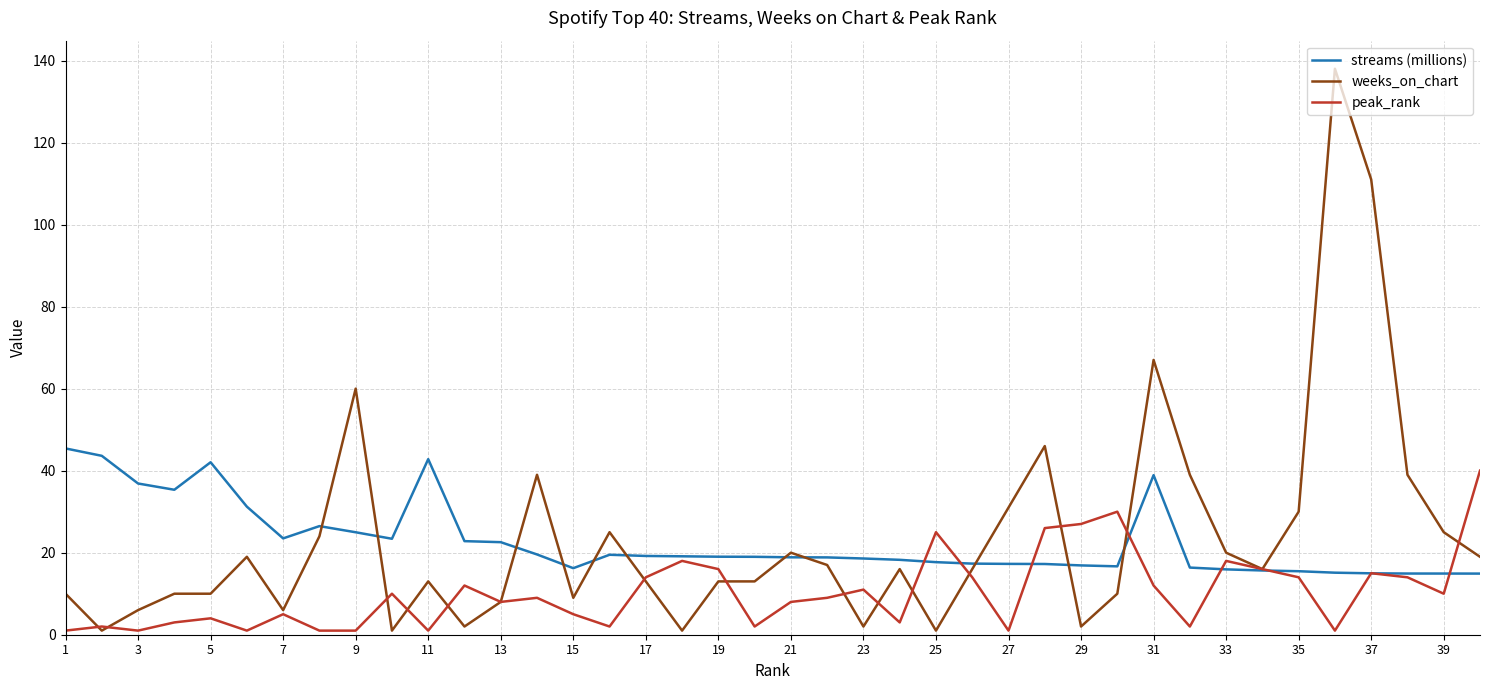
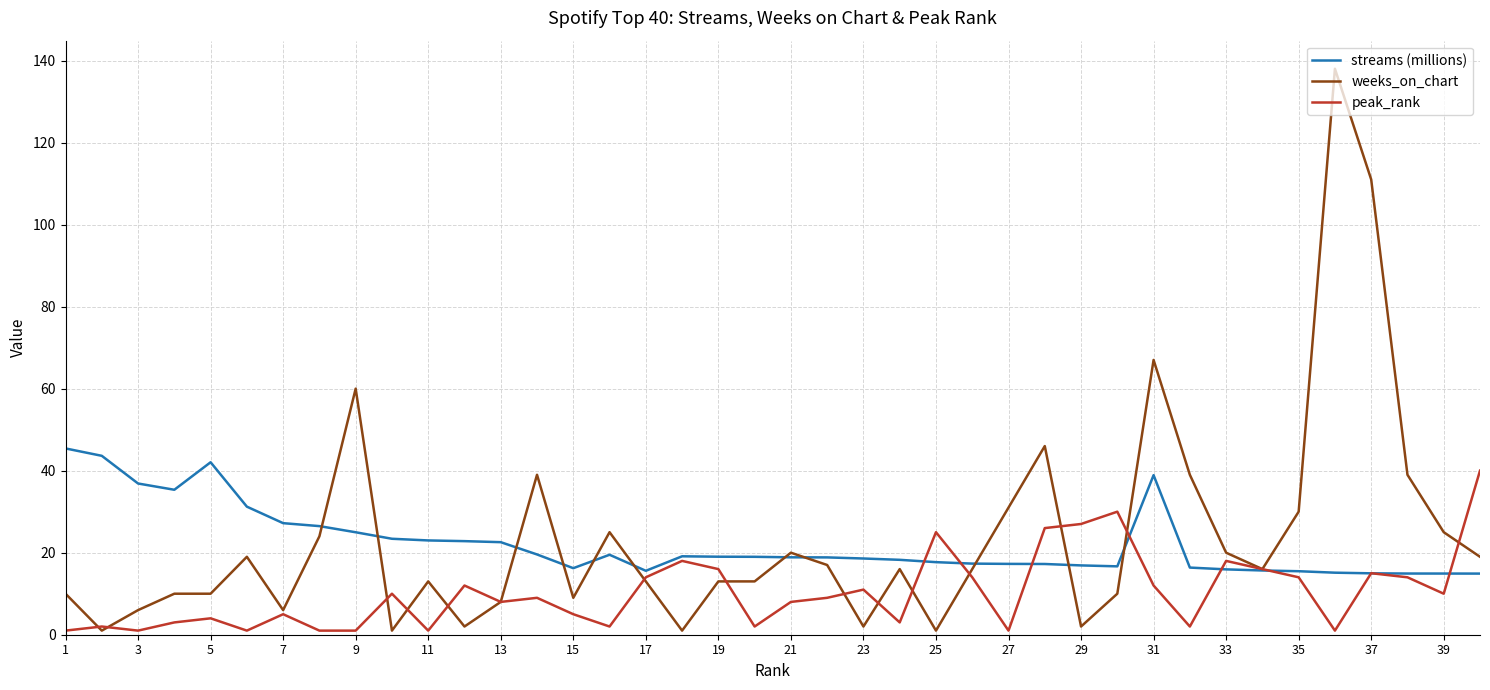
  {
    "streams (millions)": {
      "1": 45,
      "3": 37,
      "5": 42,
-     "7": 23,
+     "7": 27,
      "9": 25,
-     "11": 43,
+     "11": 23,
      "13": 23,
      "15": 16,
-     "17": 19,
+     "17": 16,
      "19": 19,
      "21": 19,
      "23": 19,
      "25": 18,
      "27": 17,
      "29": 17,
      "31": 39,
      "33": 16,
      "35": 15,
      "39": 15
    }
  }
